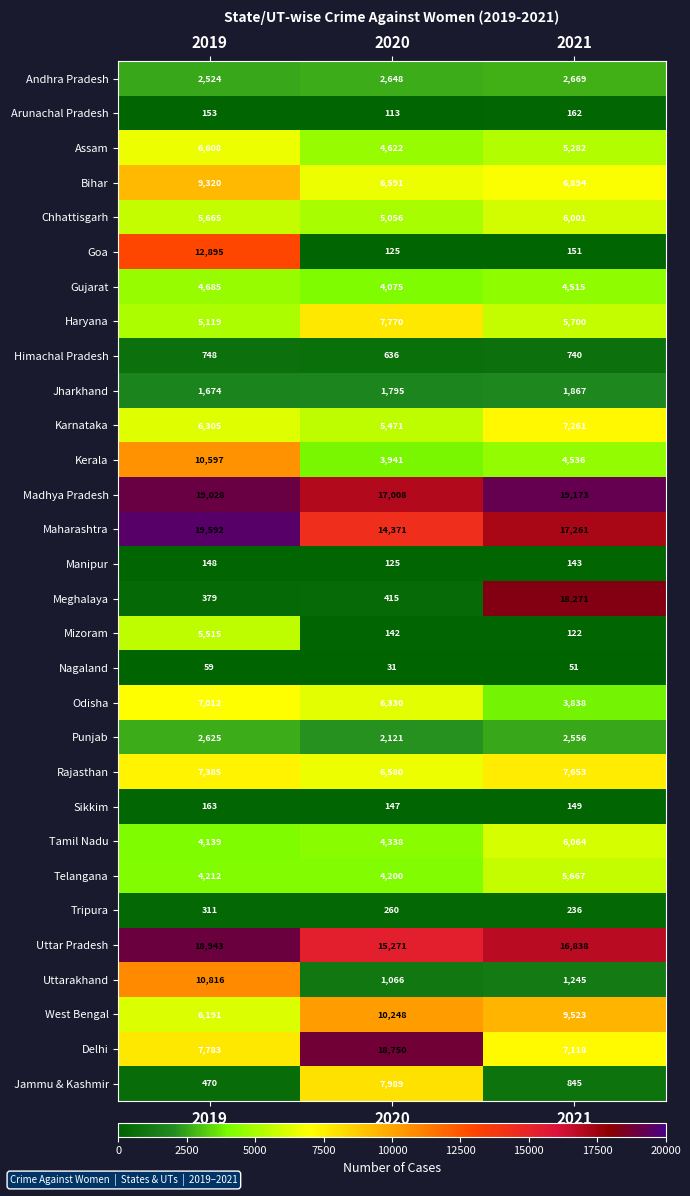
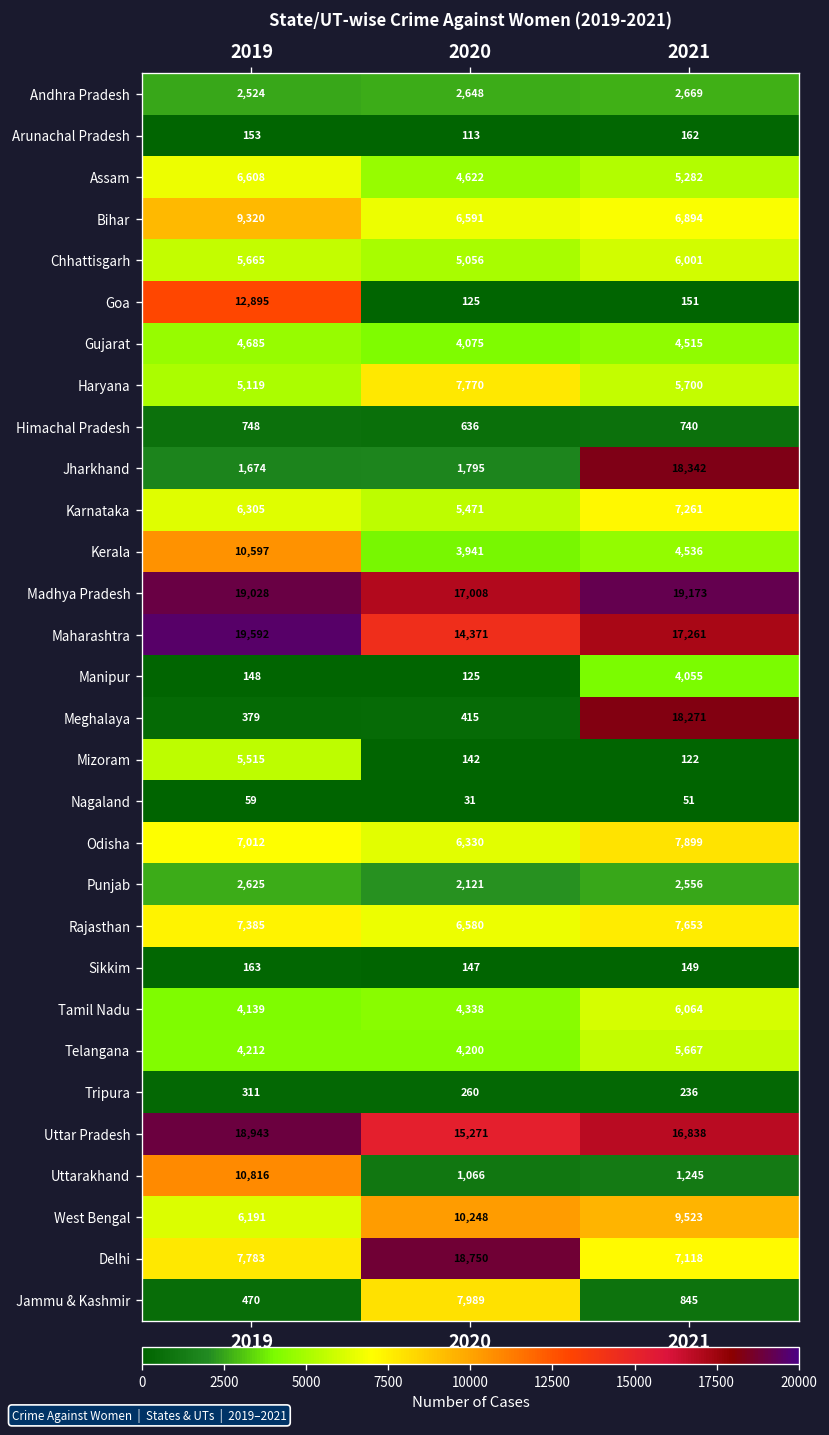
  {
    "Andhra Pradesh": {
      "2019": "2,524",
      "2020": "2,648",
      "2021": "2,669"
    },
    "Arunachal Pradesh": {
      "2019": "153",
      "2020": "113",
      "2021": "162"
    },
    "Assam": {
      "2019": "6,608",
      "2020": "4,622",
      "2021": "5,282"
    },
    "Bihar": {
      "2019": "9,320",
      "2020": "6,591",
      "2021": "6,894"
    },
    "Chhattisgarh": {
      "2019": "5,665",
      "2020": "5,056",
      "2021": "6,001"
    },
    "Goa": {
      "2019": "12,895",
      "2020": "125",
      "2021": "151"
    },
    "Gujarat": {
      "2019": "4,685",
      "2020": "4,075",
      "2021": "4,515"
    },
    "Haryana": {
      "2019": "5,119",
      "2020": "7,770",
      "2021": "5,700"
    },
    "Himachal Pradesh": {
      "2019": "748",
      "2020": "636",
      "2021": "740"
    },
    "Jharkhand": {
      "2019": "1,674",
      "2020": "1,795",
-     "2021": "1,867"
+     "2021": "18,342"
    },
    "Karnataka": {
      "2019": "6,305",
      "2020": "5,471",
      "2021": "7,261"
    },
    "Kerala": {
      "2019": "10,597",
      "2020": "3,941",
      "2021": "4,536"
    },
    "Madhya Pradesh": {
      "2019": "19,028",
      "2020": "17,008",
      "2021": "19,173"
    },
    "Maharashtra": {
      "2019": "19,592",
      "2020": "14,371",
      "2021": "17,261"
    },
    "Manipur": {
      "2019": "148",
      "2020": "125",
-     "2021": "143"
+     "2021": "4,055"
    },
    "Meghalaya": {
      "2019": "379",
      "2020": "415",
      "2021": "18,271"
    },
    "Mizoram": {
      "2019": "5,515",
      "2020": "142",
      "2021": "122"
    },
    "Nagaland": {
      "2019": "59",
      "2020": "31",
      "2021": "51"
    },
    "Odisha": {
      "2019": "7,012",
      "2020": "6,330",
-     "2021": "3,838"
+     "2021": "7,899"
    },
    "Punjab": {
      "2019": "2,625",
      "2020": "2,121",
      "2021": "2,556"
    },
    "Rajasthan": {
      "2019": "7,385",
      "2020": "6,580",
      "2021": "7,653"
    },
    "Sikkim": {
      "2019": "163",
      "2020": "147",
      "2021": "149"
    },
    "Tamil Nadu": {
      "2019": "4,139",
      "2020": "4,338",
      "2021": "6,064"
    },
    "Telangana": {
      "2019": "4,212",
      "2020": "4,200",
      "2021": "5,667"
    },
    "Tripura": {
      "2019": "311",
      "2020": "260",
      "2021": "236"
    },
    "Uttar Pradesh": {
      "2019": "18,943",
      "2020": "15,271",
      "2021": "16,838"
    },
    "Uttarakhand": {
      "2019": "10,816",
      "2020": "1,066",
      "2021": "1,245"
    },
    "West Bengal": {
      "2019": "6,191",
      "2020": "10,248",
      "2021": "9,523"
    },
    "Delhi": {
      "2019": "7,783",
      "2020": "18,750",
      "2021": "7,118"
    },
    "Jammu & Kashmir": {
      "2019": "470",
      "2020": "7,989",
      "2021": "845"
    }
  }
